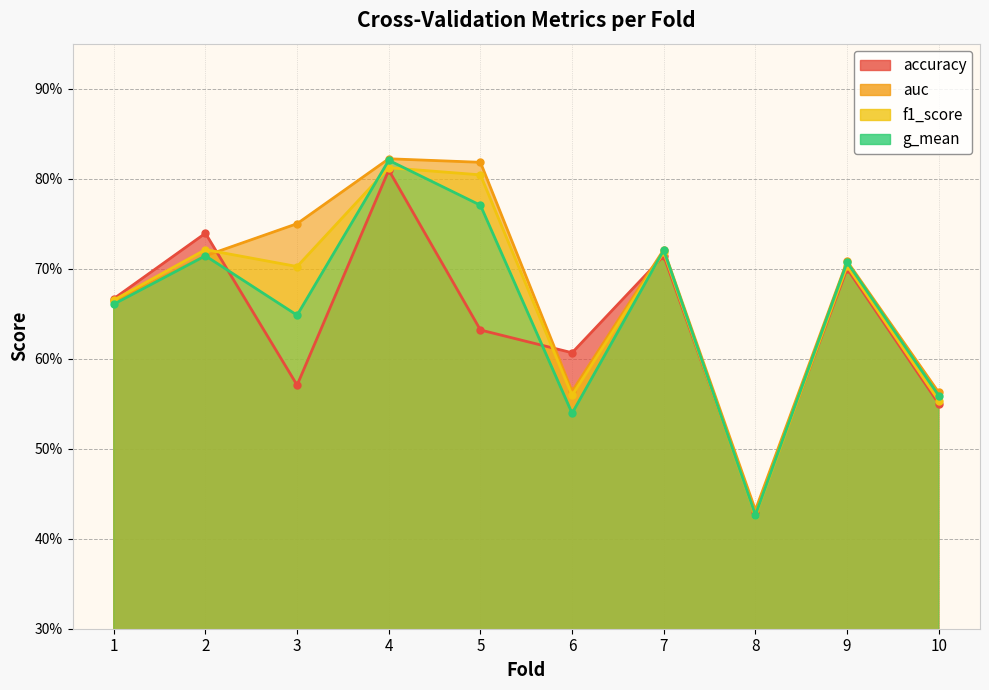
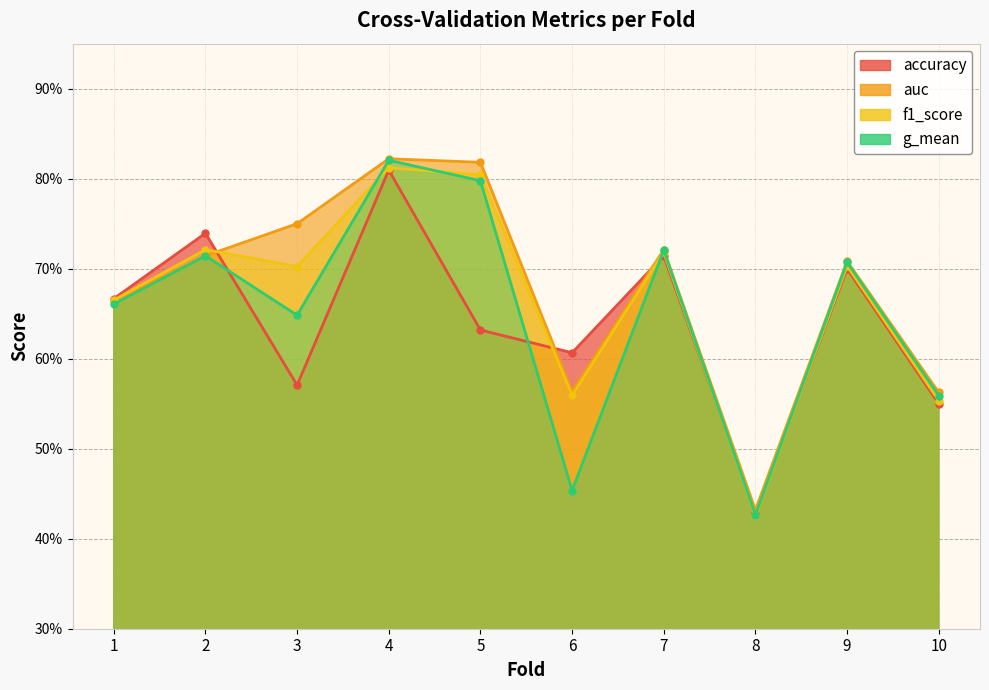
  {
    "accuracy": {
      "2": "74%",
      "3": "57%",
      "5": "63%",
      "6": "61%",
      "7": "71%",
      "9": "70%",
      "10": "55%"
    },
    "g_mean": {
      "1": "66%",
      "3": "65%",
-     "5": "77%",
-     "6": "54%",
+     "5": "80%",
+     "6": "45%",
      "10": "56%"
    }
  }
